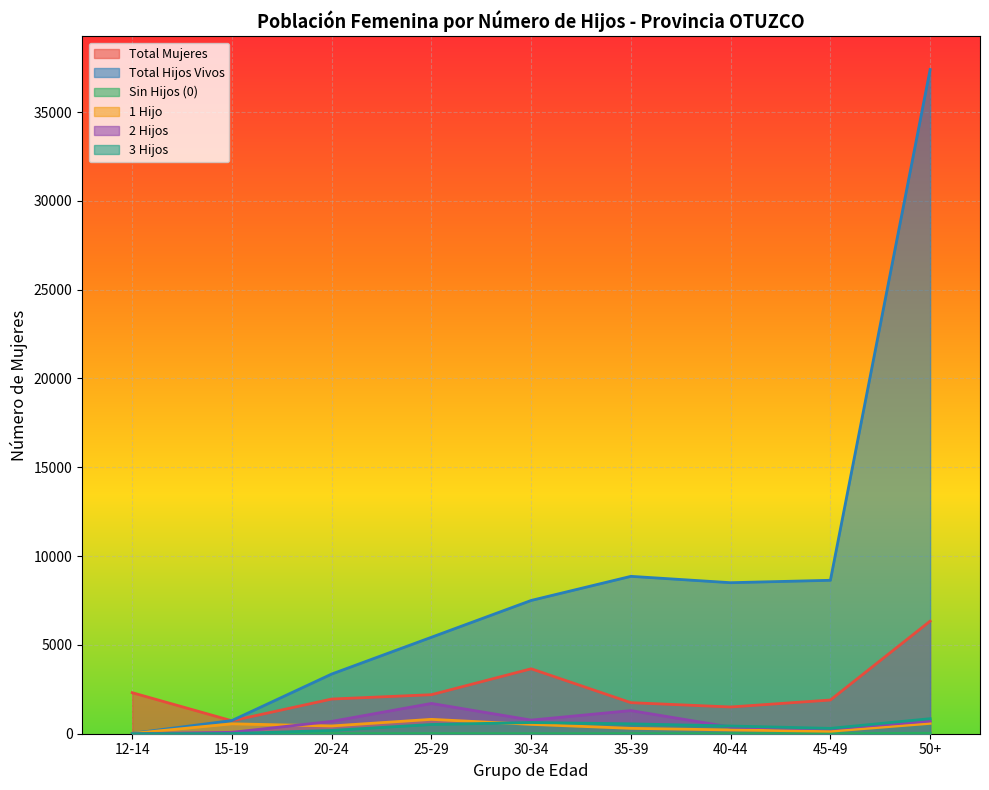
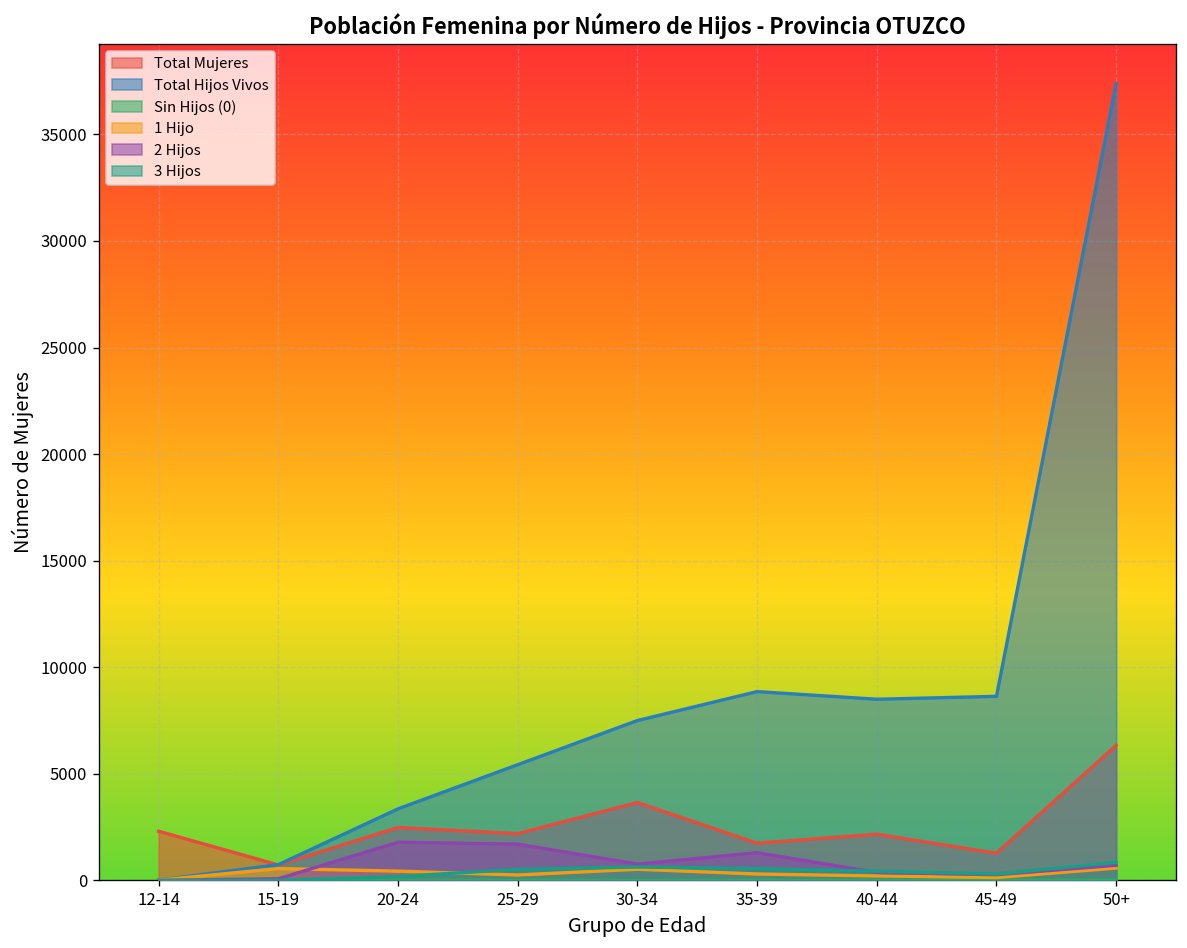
  {
    "Total Mujeres": {
      "12-14": 2300,
-     "20-24": 2000,
+     "20-24": 2500,
      "25-29": 2200,
      "30-34": 3700,
      "35-39": 1700,
-     "40-44": 1500,
-     "45-49": 1900,
+     "40-44": 2200,
+     "45-49": 1300,
      "50+": 6300
    },
    "1 Hijo": {
      "15-19": 600,
      "20-24": 400,
-     "25-29": 800,
+     "25-29": 300,
      "35-39": 300,
      "40-44": 200
    },
    "2 Hijos": {
-     "20-24": 700,
+     "20-24": 1800,
      "25-29": 1700,
      "35-39": 1300
    }
  }
